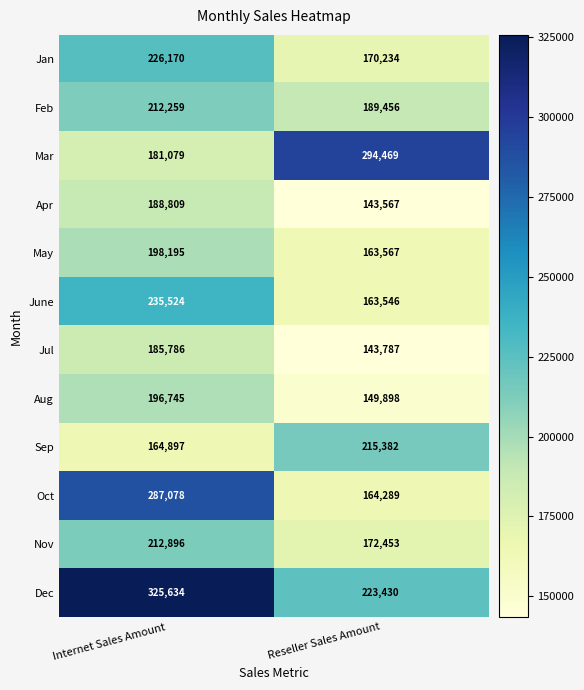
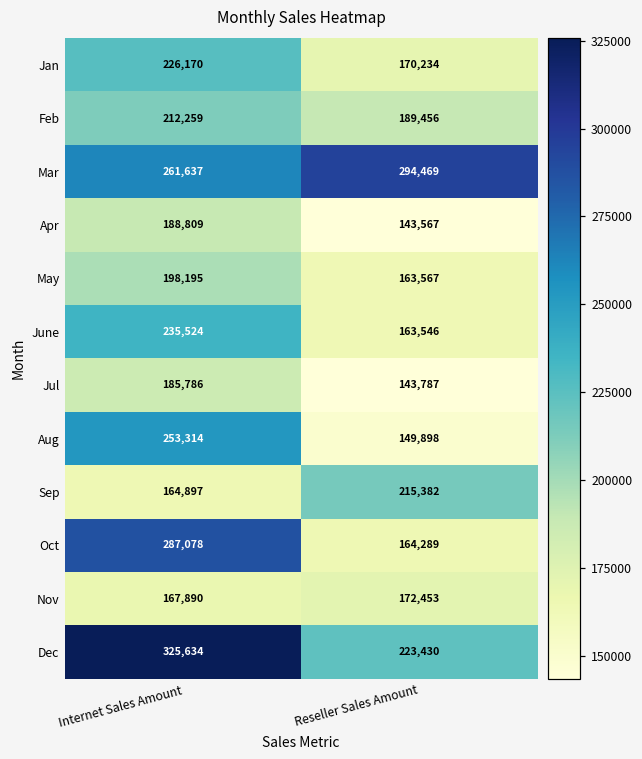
  {
    "Jan": {
      "Internet Sales Amount": "226,170",
      "Reseller Sales Amount": "170,234"
    },
    "Feb": {
      "Internet Sales Amount": "212,259",
      "Reseller Sales Amount": "189,456"
    },
    "Mar": {
-     "Internet Sales Amount": "181,079",
+     "Internet Sales Amount": "261,637",
      "Reseller Sales Amount": "294,469"
    },
    "Apr": {
      "Internet Sales Amount": "188,809",
      "Reseller Sales Amount": "143,567"
    },
    "May": {
      "Internet Sales Amount": "198,195",
      "Reseller Sales Amount": "163,567"
    },
    "June": {
      "Internet Sales Amount": "235,524",
      "Reseller Sales Amount": "163,546"
    },
    "Jul": {
      "Internet Sales Amount": "185,786",
      "Reseller Sales Amount": "143,787"
    },
    "Aug": {
-     "Internet Sales Amount": "196,745",
+     "Internet Sales Amount": "253,314",
      "Reseller Sales Amount": "149,898"
    },
    "Sep": {
      "Internet Sales Amount": "164,897",
      "Reseller Sales Amount": "215,382"
    },
    "Oct": {
      "Internet Sales Amount": "287,078",
      "Reseller Sales Amount": "164,289"
    },
    "Nov": {
-     "Internet Sales Amount": "212,896",
+     "Internet Sales Amount": "167,890",
      "Reseller Sales Amount": "172,453"
    },
    "Dec": {
      "Internet Sales Amount": "325,634",
      "Reseller Sales Amount": "223,430"
    }
  }
